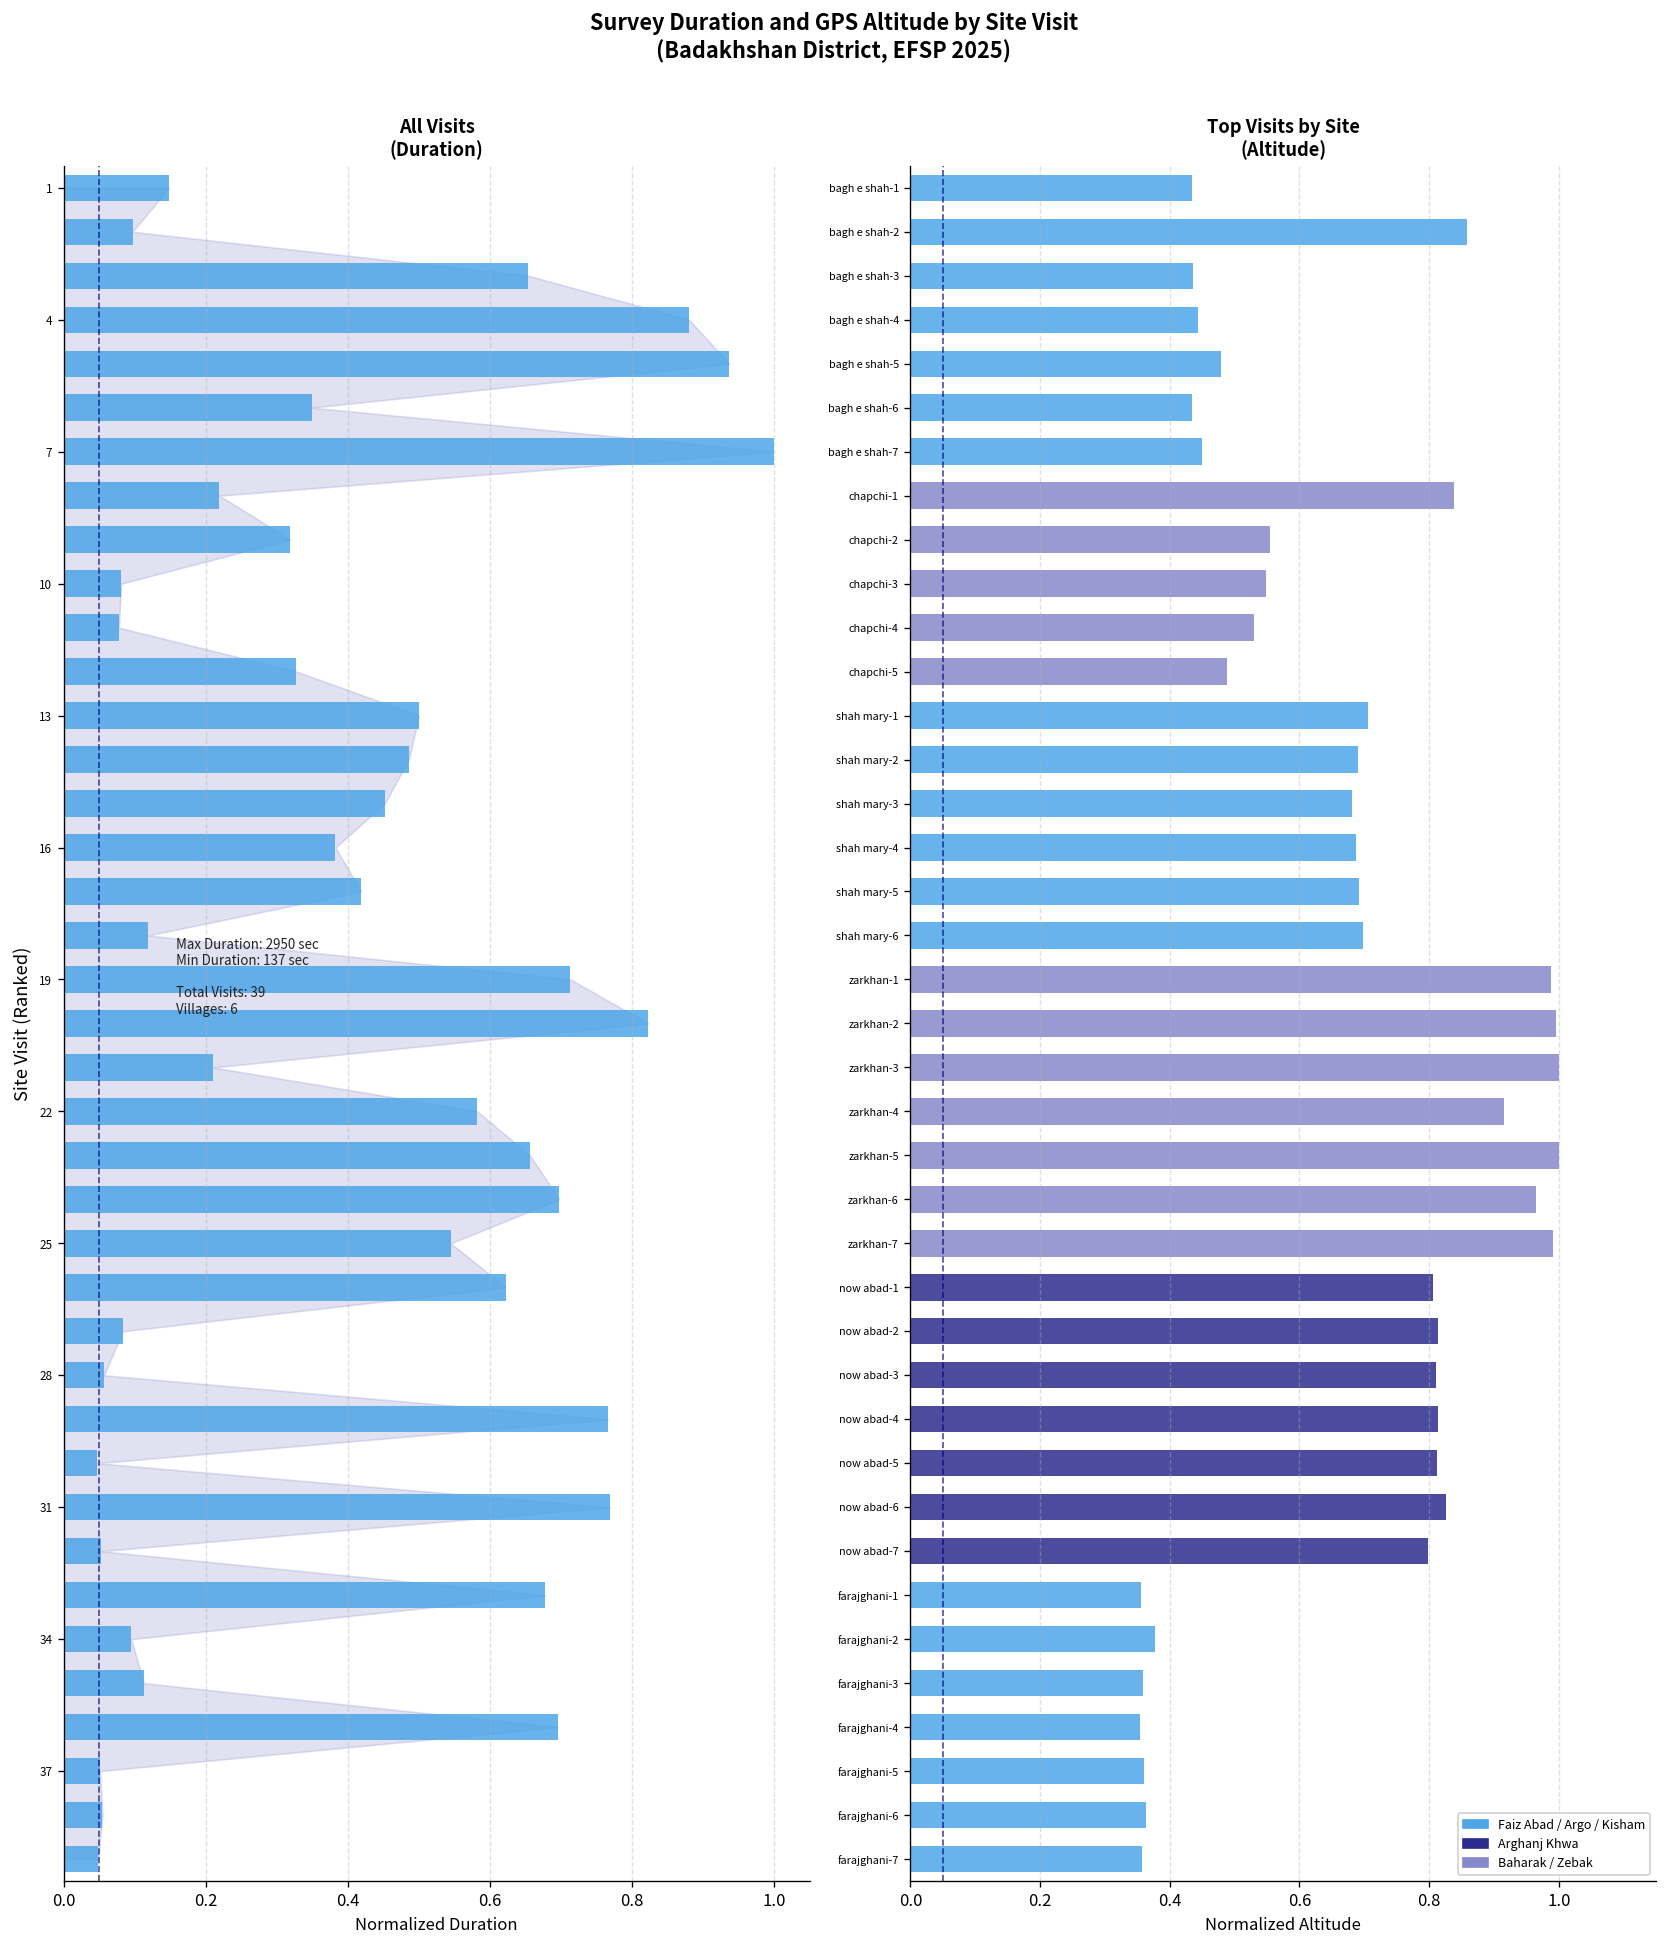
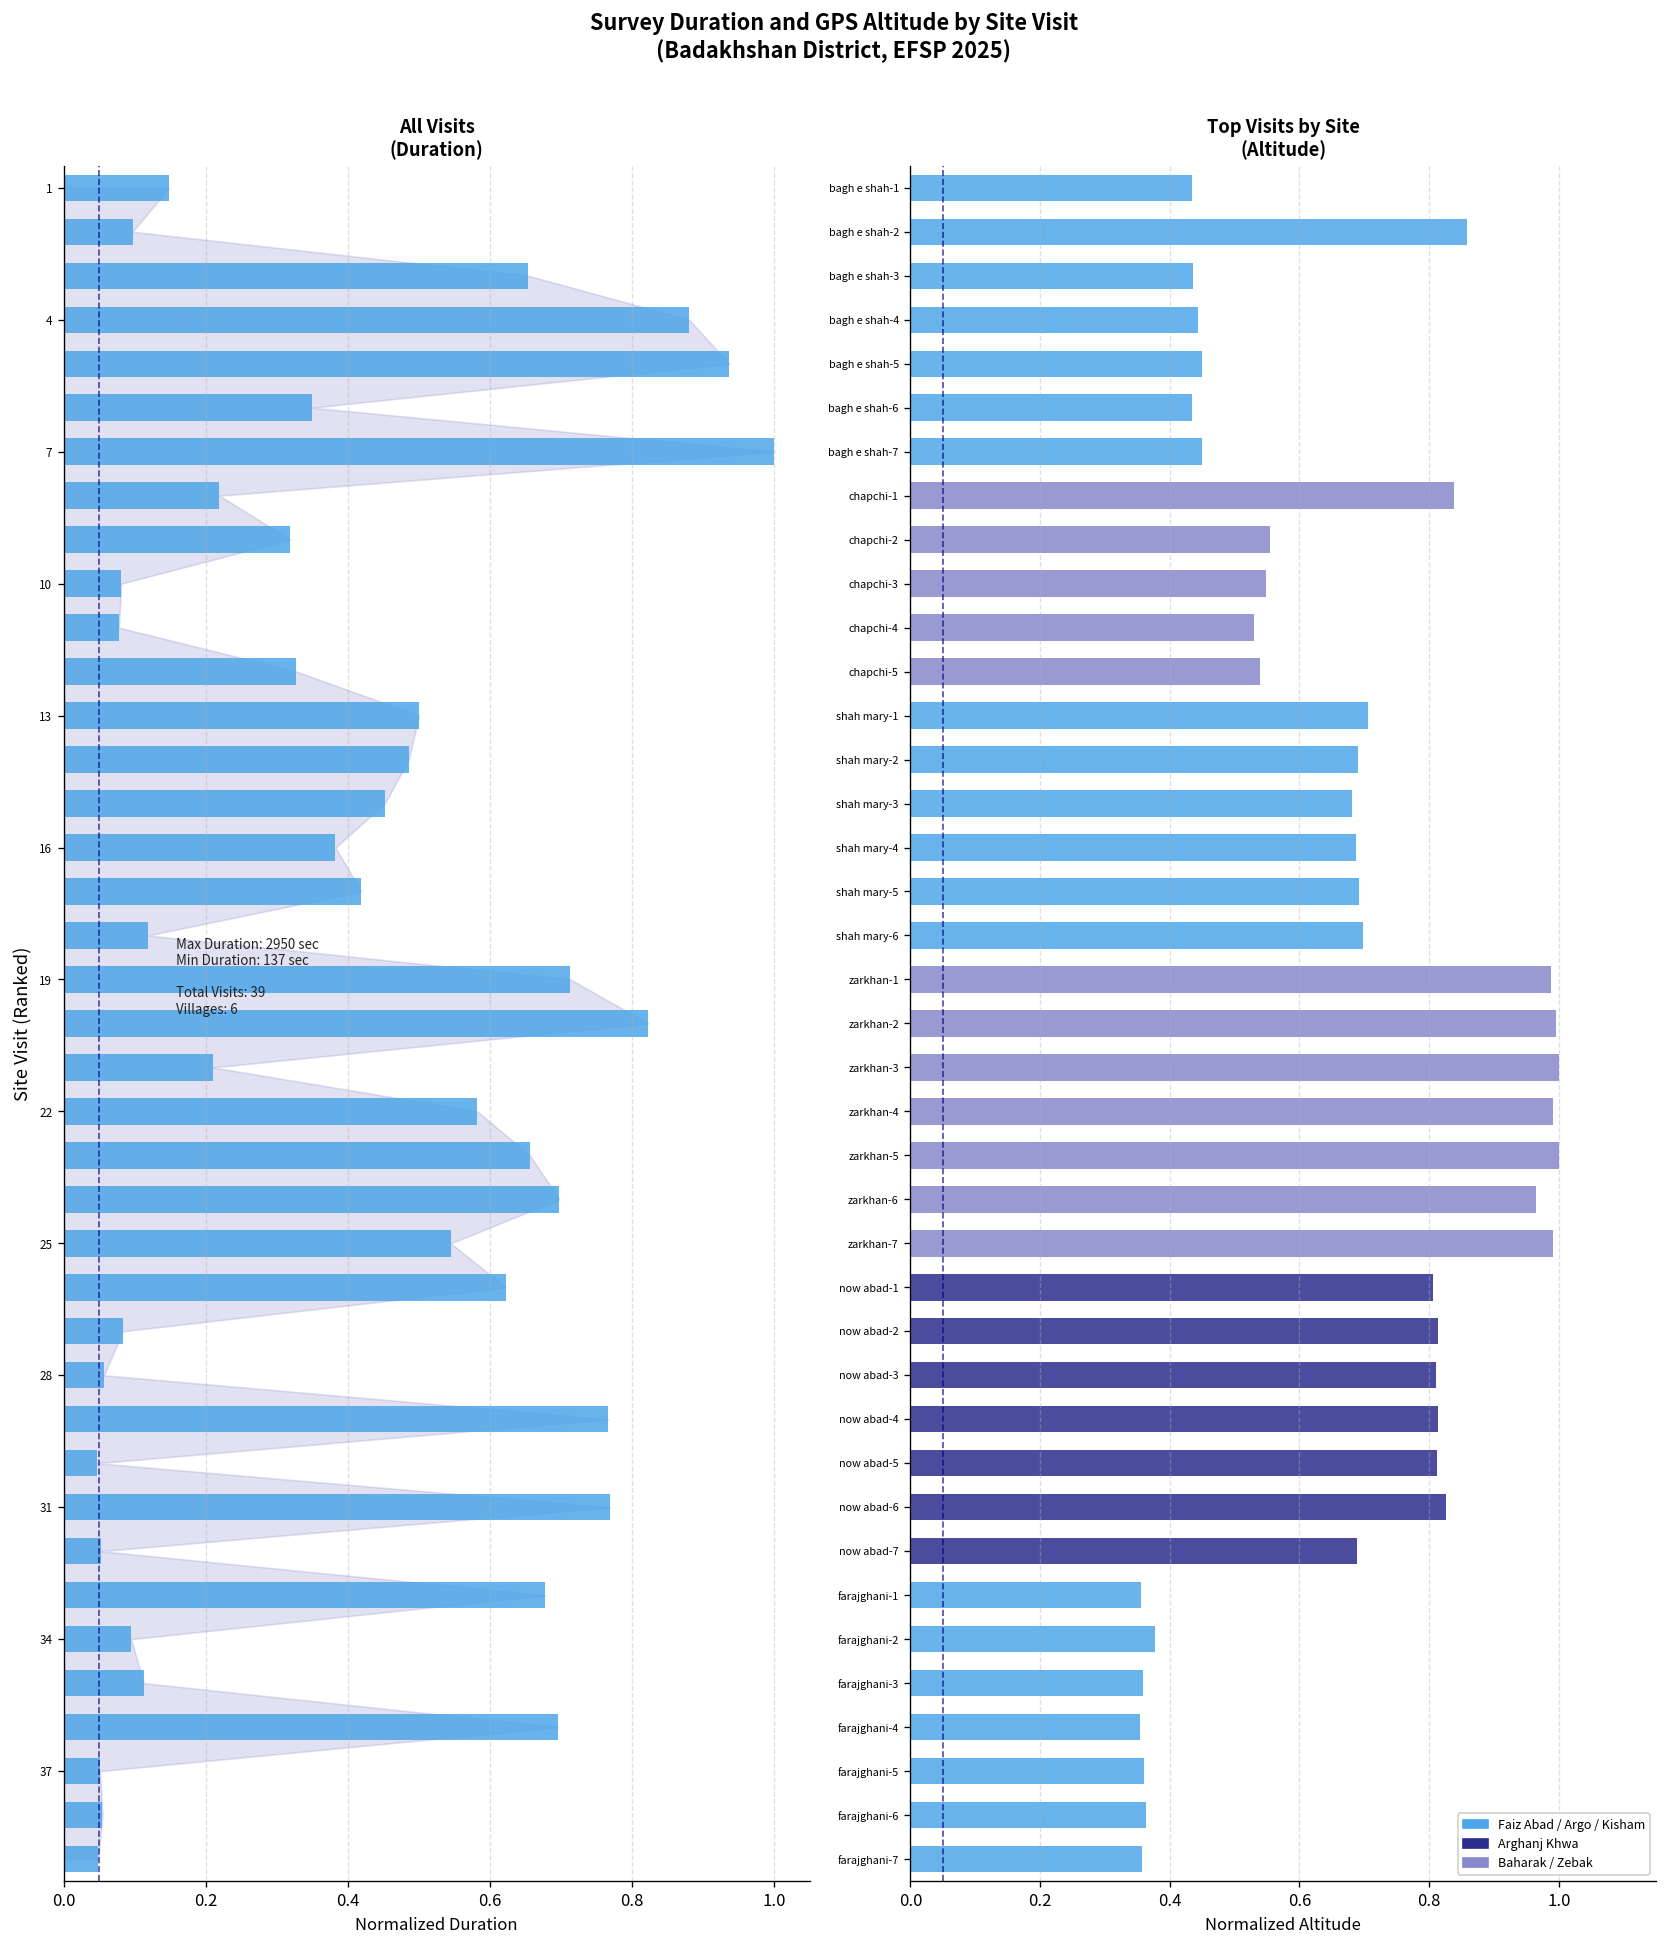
  {
    "All Visits (Duration)": {
      "1": 0.15,
      "4": 0.88,
      "7": 1.00,
      "10": 0.08,
      "13": 0.50,
      "16": 0.38,
      "22": 0.58,
      "25": 0.54,
      "28": 0.06,
      "31": 0.77,
      "34": 0.09,
      "37": 0.05
    },
    "Top Visits by Site (Altitude)": {
      "bagh e shah-1": 0.43,
      "bagh e shah-2": 0.86,
      "bagh e shah-3": 0.44,
      "bagh e shah-4": 0.44,
-     "bagh e shah-5": 0.48,
+     "bagh e shah-5": 0.45,
      "bagh e shah-6": 0.43,
      "bagh e shah-7": 0.45,
      "chapchi-1": 0.84,
      "chapchi-2": 0.55,
      "chapchi-3": 0.55,
      "chapchi-4": 0.53,
-     "chapchi-5": 0.49,
+     "chapchi-5": 0.54,
      "shah mary-1": 0.71,
      "shah mary-2": 0.69,
      "shah mary-3": 0.68,
      "shah mary-4": 0.69,
      "shah mary-5": 0.69,
      "shah mary-6": 0.70,
      "zarkhan-1": 0.99,
      "zarkhan-2": 1.00,
      "zarkhan-3": 1.00,
-     "zarkhan-4": 0.92,
+     "zarkhan-4": 0.99,
      "zarkhan-5": 1.00,
      "zarkhan-6": 0.97,
      "zarkhan-7": 0.99,
      "now abad-1": 0.81,
      "now abad-2": 0.81,
      "now abad-3": 0.81,
      "now abad-4": 0.81,
      "now abad-5": 0.81,
      "now abad-6": 0.83,
-     "now abad-7": 0.80,
+     "now abad-7": 0.69,
      "farajghani-1": 0.36,
      "farajghani-2": 0.38,
      "farajghani-3": 0.36,
      "farajghani-4": 0.35,
      "farajghani-5": 0.36,
      "farajghani-6": 0.36,
      "farajghani-7": 0.36
    }
  }
